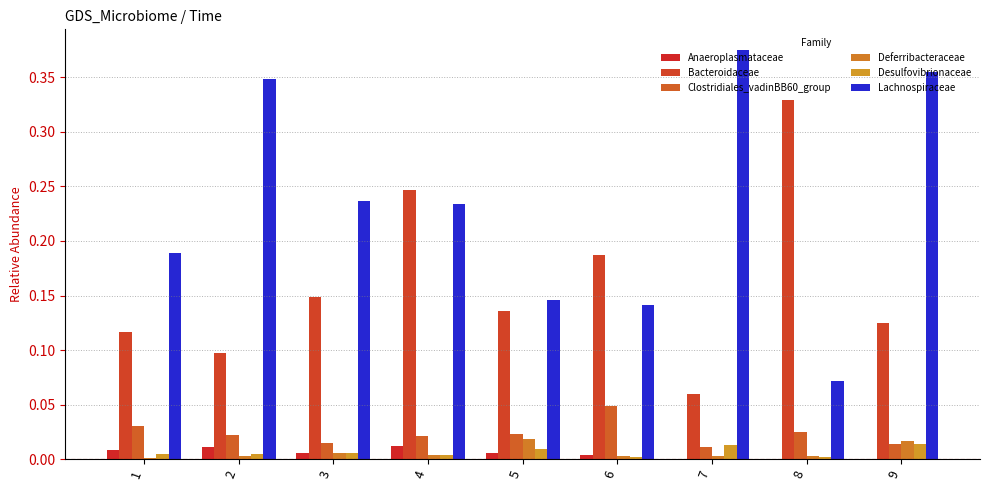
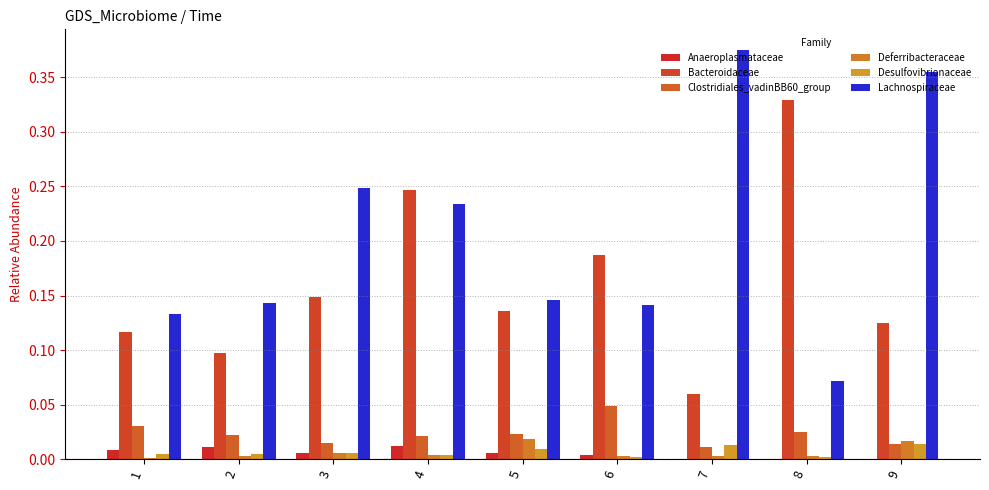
  {
    "Lachnospiraceae": {
-     "1": 0.189,
-     "2": 0.349,
-     "3": 0.236,
+     "1": 0.133,
+     "2": 0.143,
+     "3": 0.248,
      "4": 0.234,
      "5": 0.146,
      "6": 0.141,
      "7": 0.375,
      "8": 0.071,
      "9": 0.355
    }
  }
